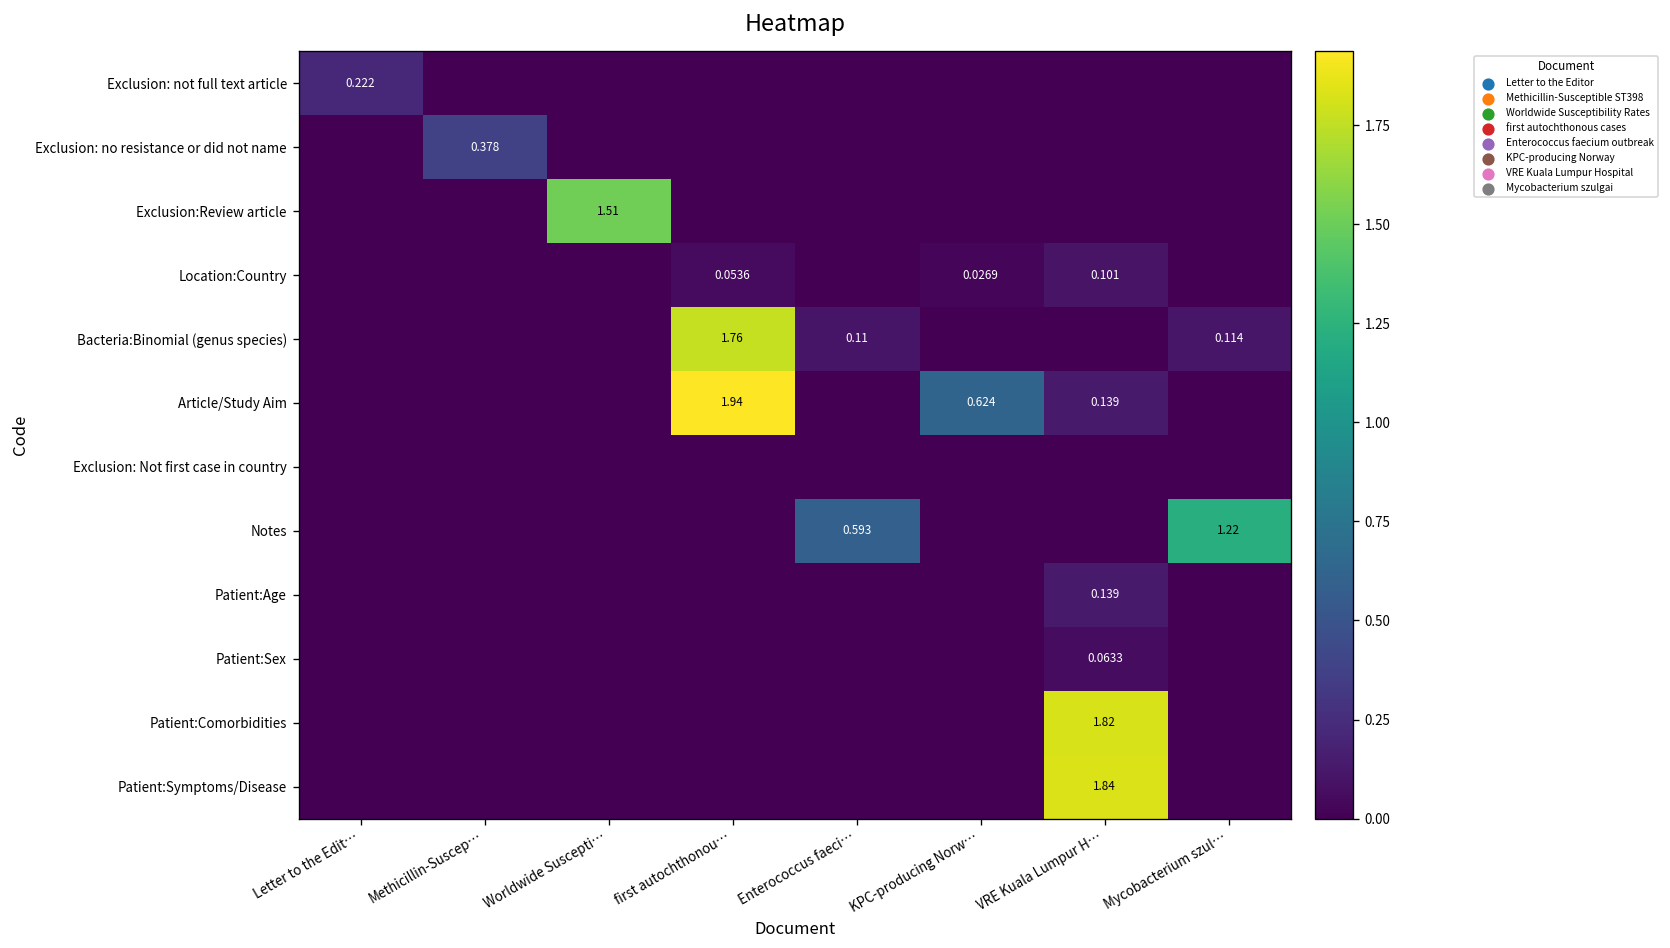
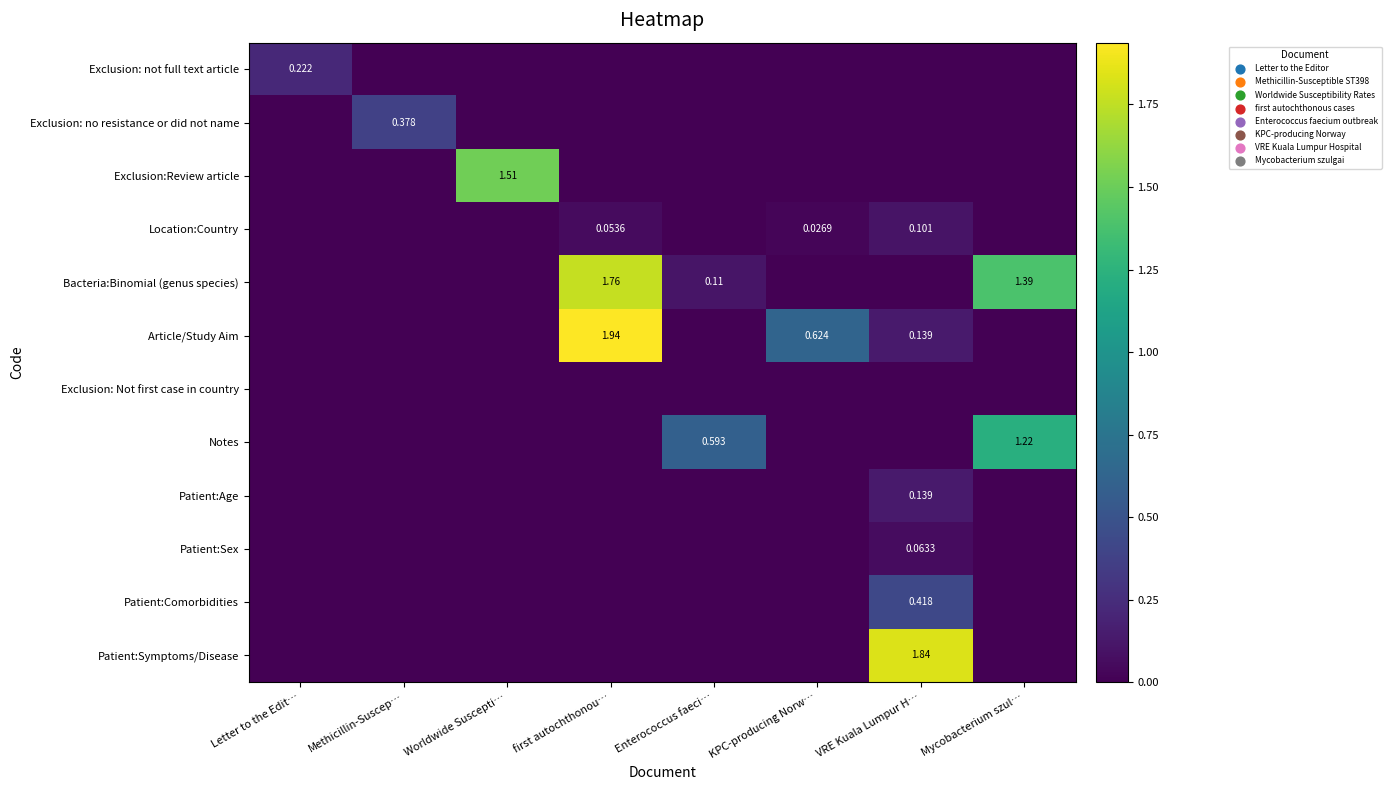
  {
    "Exclusion: not full text article": {
      "Letter to the Edit…": 0.222
    },
    "Exclusion: no resistance or did not name": {
      "Methicillin-Suscep…": 0.378
    },
    "Exclusion:Review article": {
      "Worldwide Suscepti…": 1.51
    },
    "Location:Country": {
      "first autochthonou…": 0.0536,
      "KPC-producing Norw…": 0.0269,
      "VRE Kuala Lumpur H…": 0.101
    },
    "Bacteria:Binomial (genus species)": {
      "first autochthonou…": 1.76,
      "Enterococcus faeci…": 0.11,
-     "Mycobacterium szul…": 0.114
+     "Mycobacterium szul…": 1.39
    },
    "Article/Study Aim": {
      "first autochthonou…": 1.94,
      "KPC-producing Norw…": 0.624,
      "VRE Kuala Lumpur H…": 0.139
    },
    "Notes": {
      "Enterococcus faeci…": 0.593,
      "Mycobacterium szul…": 1.22
    },
    "Patient:Age": {
      "VRE Kuala Lumpur H…": 0.139
    },
    "Patient:Sex": {
      "VRE Kuala Lumpur H…": 0.0633
    },
    "Patient:Comorbidities": {
-     "VRE Kuala Lumpur H…": 1.82
+     "VRE Kuala Lumpur H…": 0.418
    },
    "Patient:Symptoms/Disease": {
      "VRE Kuala Lumpur H…": 1.84
    }
  }
